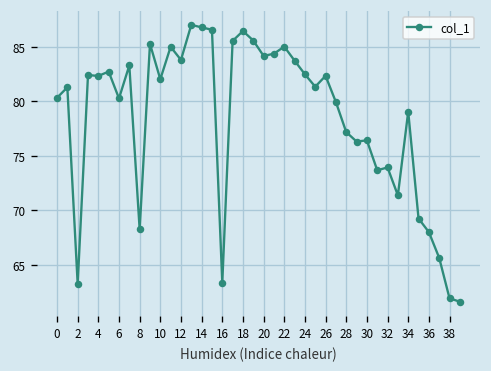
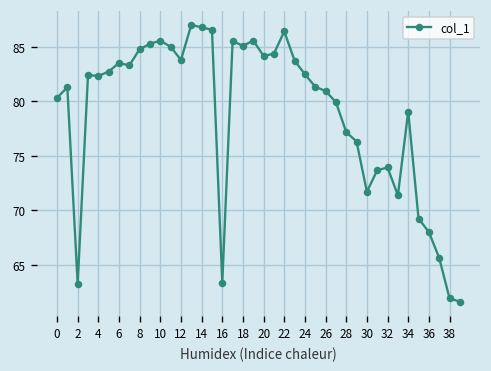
  {
    "0": 80,
    "2": 63,
    "4": 82,
-   "6": 80,
-   "8": 68,
-   "10": 82,
+   "6": 84,
+   "8": 85,
+   "10": 86,
    "12": 84,
    "14": 87,
    "16": 63,
-   "18": 86,
+   "18": 85,
    "20": 84,
-   "22": 85,
+   "22": 86,
    "24": 82,
-   "26": 82,
+   "26": 81,
    "28": 77,
-   "30": 76,
+   "30": 72,
    "32": 74,
    "34": 79,
    "36": 68,
    "38": 62
  }
